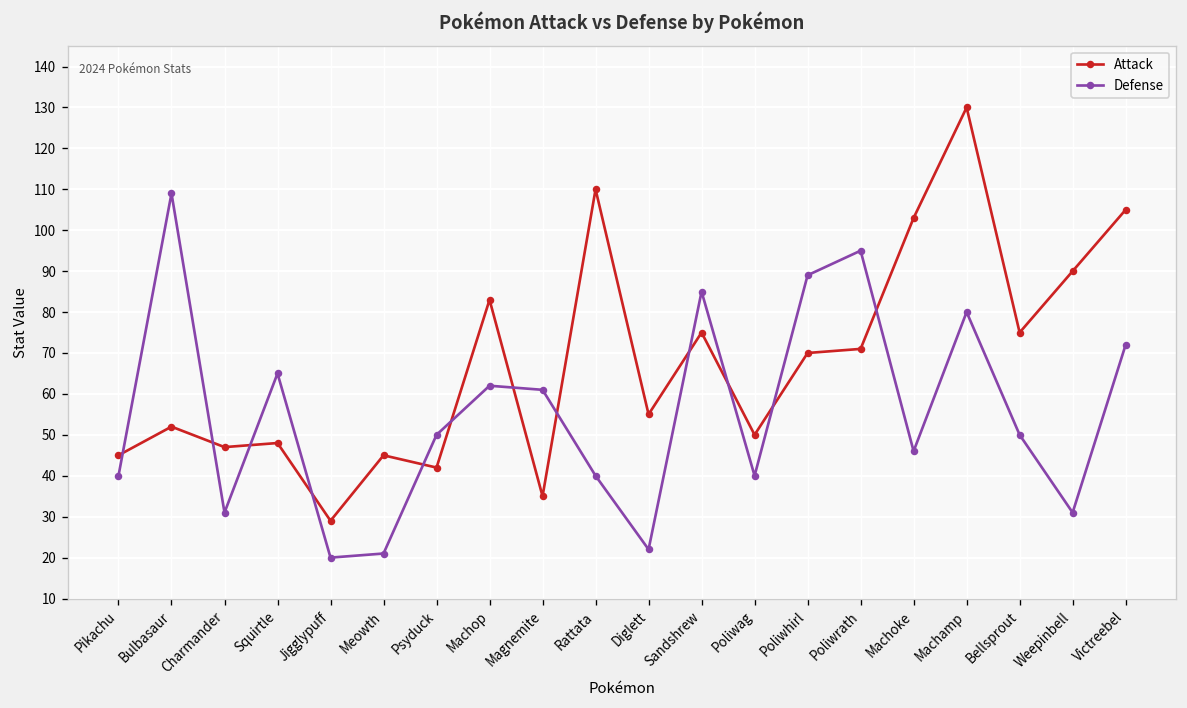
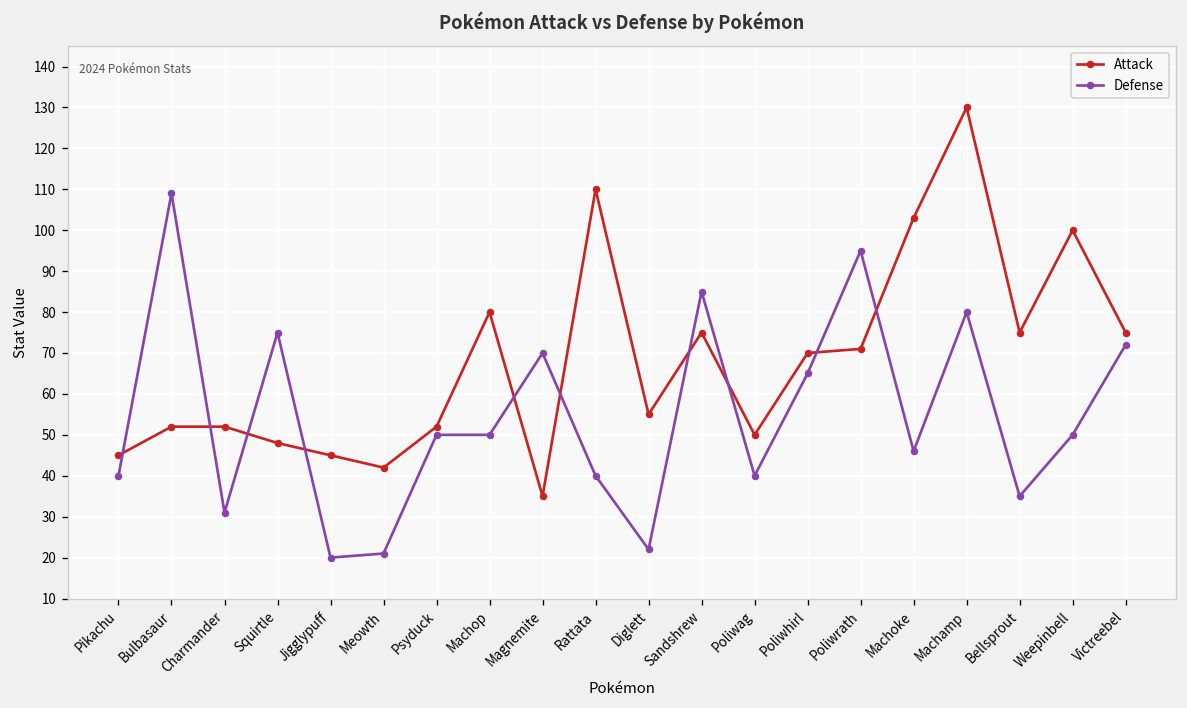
  {
    "Attack": {
      "Pikachu": 45,
      "Bulbasaur": 52,
-     "Charmander": 47,
+     "Charmander": 52,
      "Squirtle": 48,
-     "Jigglypuff": 29,
-     "Meowth": 45,
-     "Psyduck": 42,
-     "Machop": 83,
+     "Jigglypuff": 45,
+     "Meowth": 42,
+     "Psyduck": 52,
+     "Machop": 80,
      "Magnemite": 35,
      "Rattata": 110,
      "Diglett": 55,
      "Sandshrew": 75,
      "Poliwag": 50,
      "Poliwhirl": 70,
      "Poliwrath": 71,
      "Machoke": 103,
      "Machamp": 130,
      "Bellsprout": 75,
-     "Weepinbell": 90,
-     "Victreebel": 105
+     "Weepinbell": 100,
+     "Victreebel": 75
    },
    "Defense": {
      "Pikachu": 40,
      "Bulbasaur": 109,
      "Charmander": 31,
-     "Squirtle": 65,
+     "Squirtle": 75,
      "Jigglypuff": 20,
      "Meowth": 21,
      "Psyduck": 50,
-     "Machop": 62,
-     "Magnemite": 61,
+     "Machop": 50,
+     "Magnemite": 70,
      "Rattata": 40,
      "Diglett": 22,
      "Sandshrew": 85,
      "Poliwag": 40,
-     "Poliwhirl": 89,
+     "Poliwhirl": 65,
      "Poliwrath": 95,
      "Machoke": 46,
      "Machamp": 80,
-     "Bellsprout": 50,
-     "Weepinbell": 31,
+     "Bellsprout": 35,
+     "Weepinbell": 50,
      "Victreebel": 72
    }
  }
